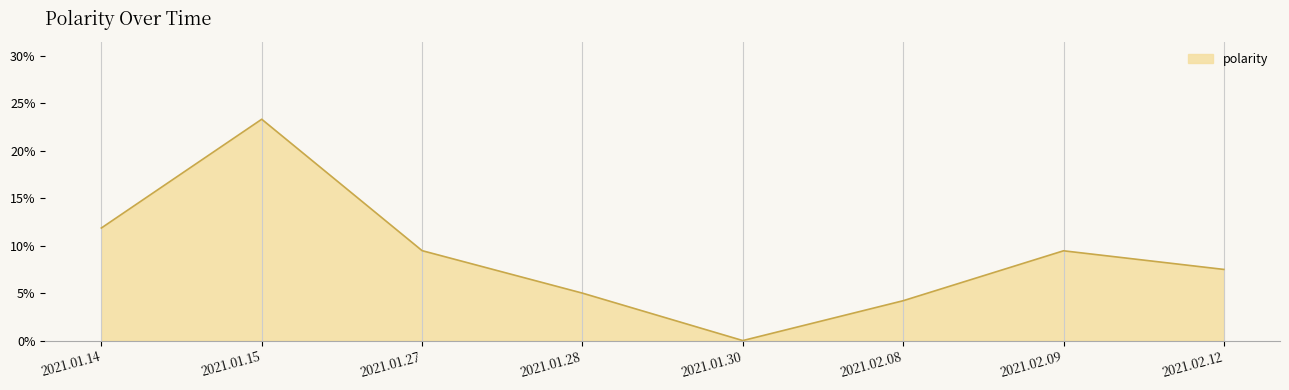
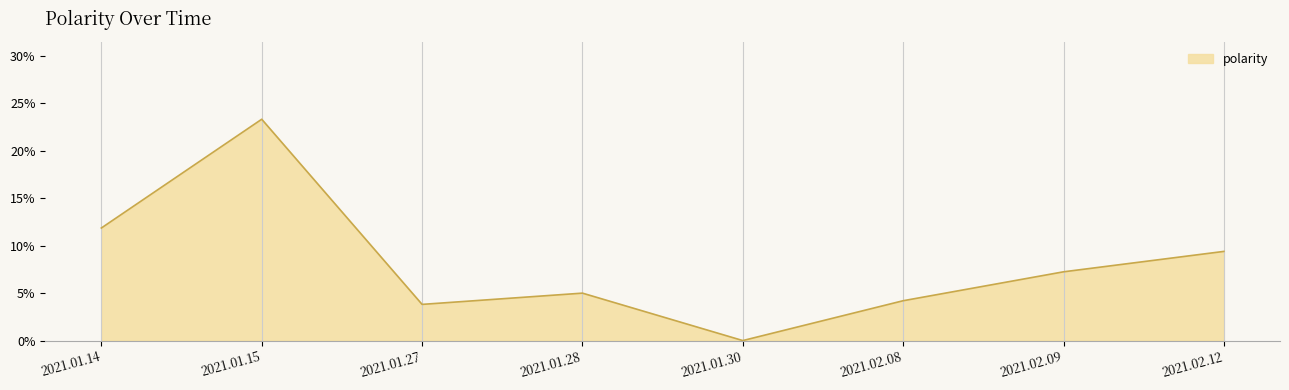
  {
    "2021.01.14": "12%",
    "2021.01.15": "23%",
-   "2021.01.27": "9%",
+   "2021.01.27": "4%",
    "2021.01.28": "5%",
    "2021.01.30": "0%",
    "2021.02.08": "4%",
-   "2021.02.09": "9%",
-   "2021.02.12": "8%"
+   "2021.02.09": "7%",
+   "2021.02.12": "9%"
  }
